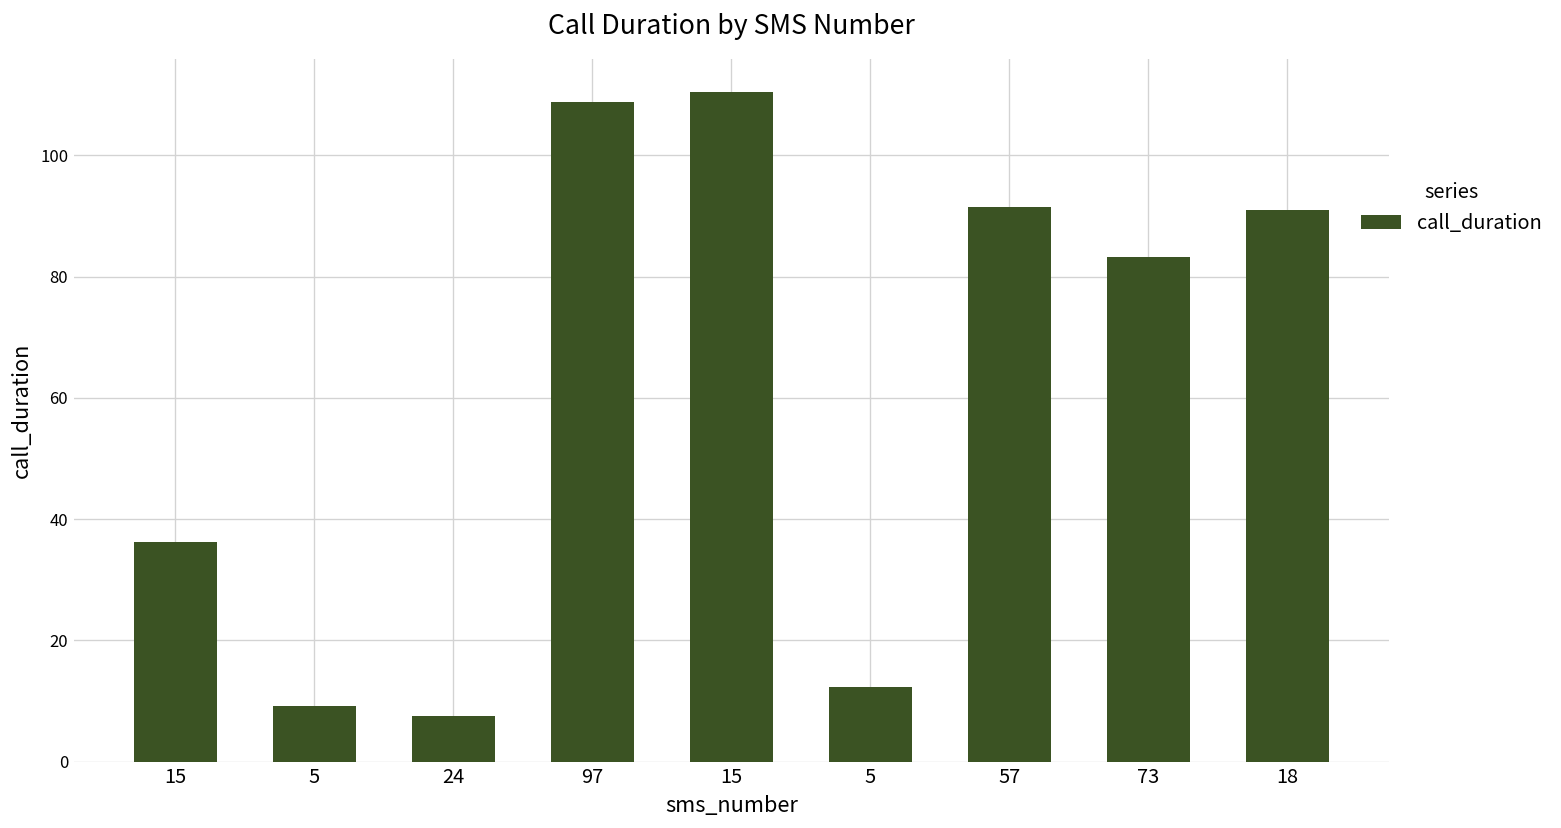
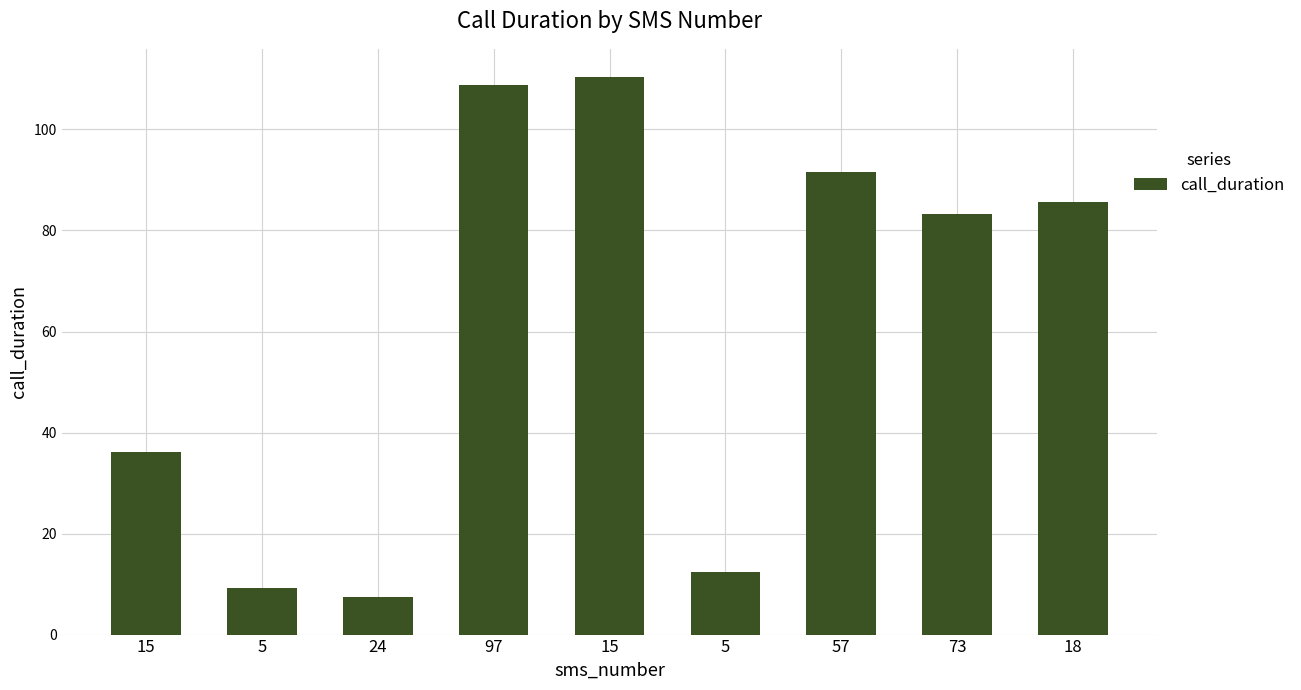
  {
    "24": 8,
    "97": 109,
    "57": 91,
    "73": 83,
-   "18": 91
+   "18": 86
  }
